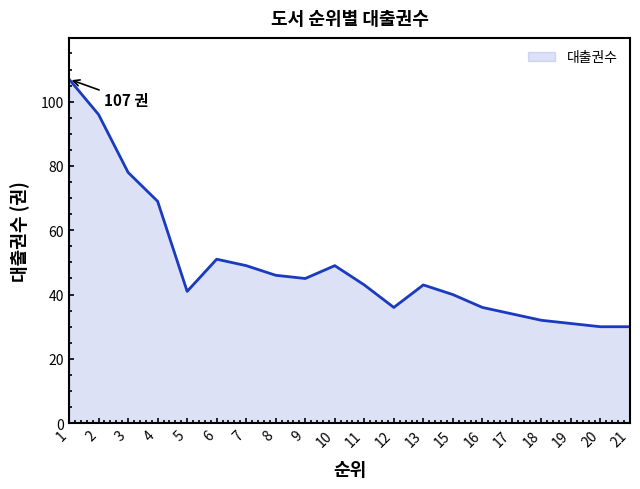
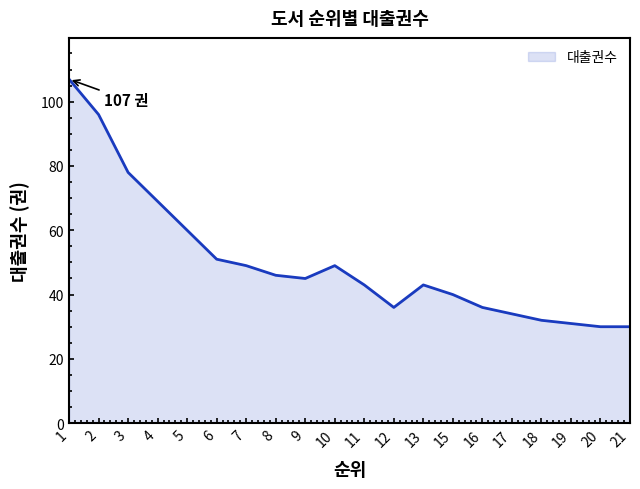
  {
    "2": 96,
    "3": 78,
    "4": 69,
-   "5": 41,
+   "5": 60,
    "6": 51,
    "7": 49,
    "8": 46,
    "9": 45,
    "10": 49,
    "11": 43,
    "12": 36,
    "13": 43,
    "15": 40,
    "16": 36,
    "17": 34,
    "18": 32,
    "19": 31,
    "20": 30,
    "21": 30
  }
